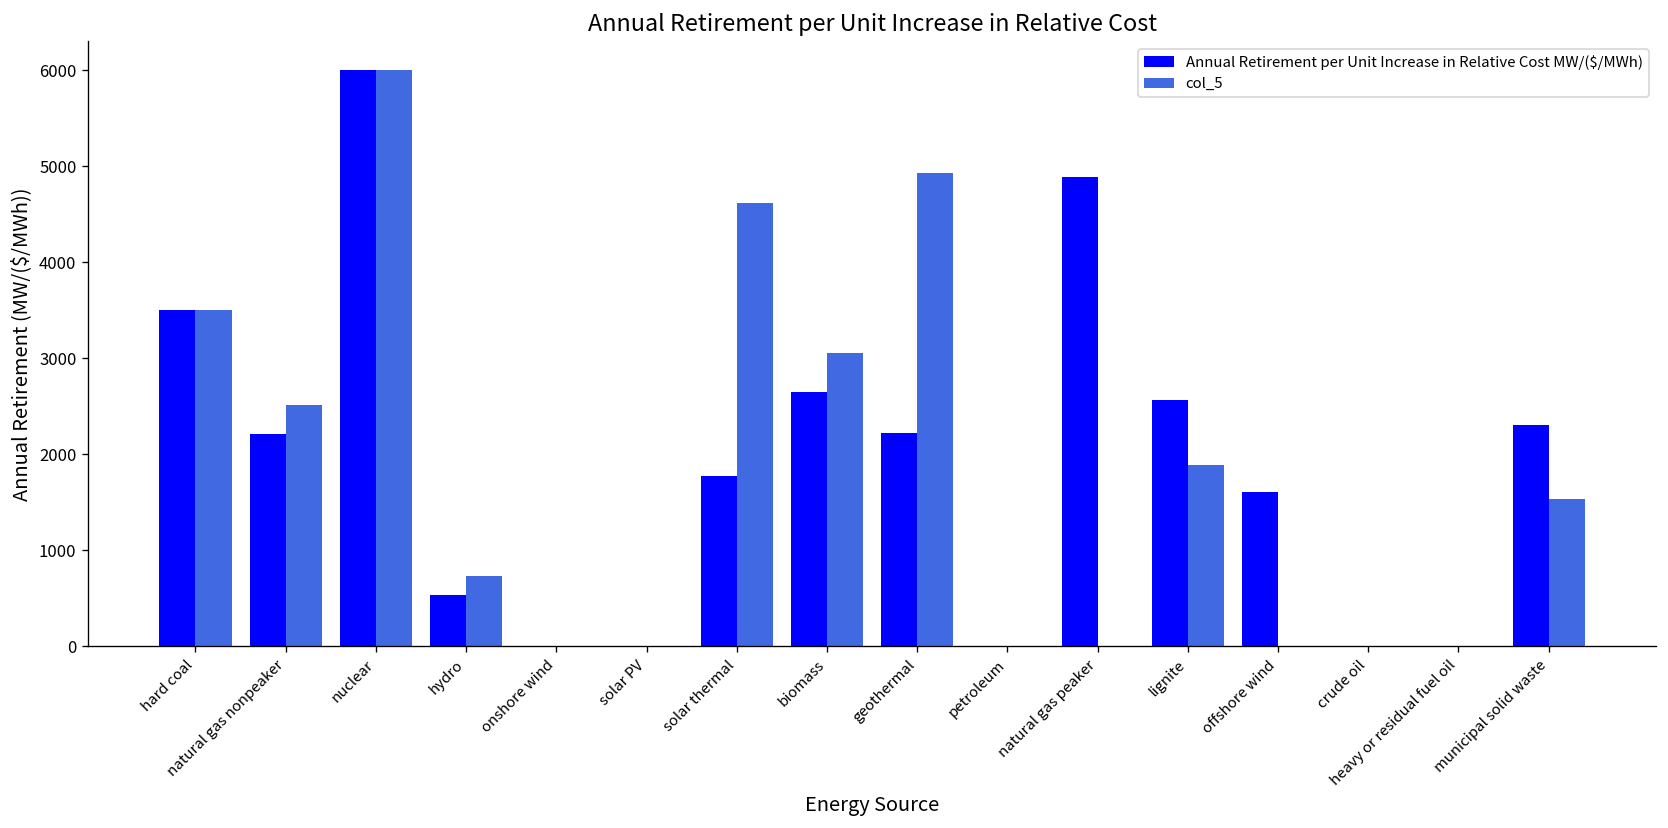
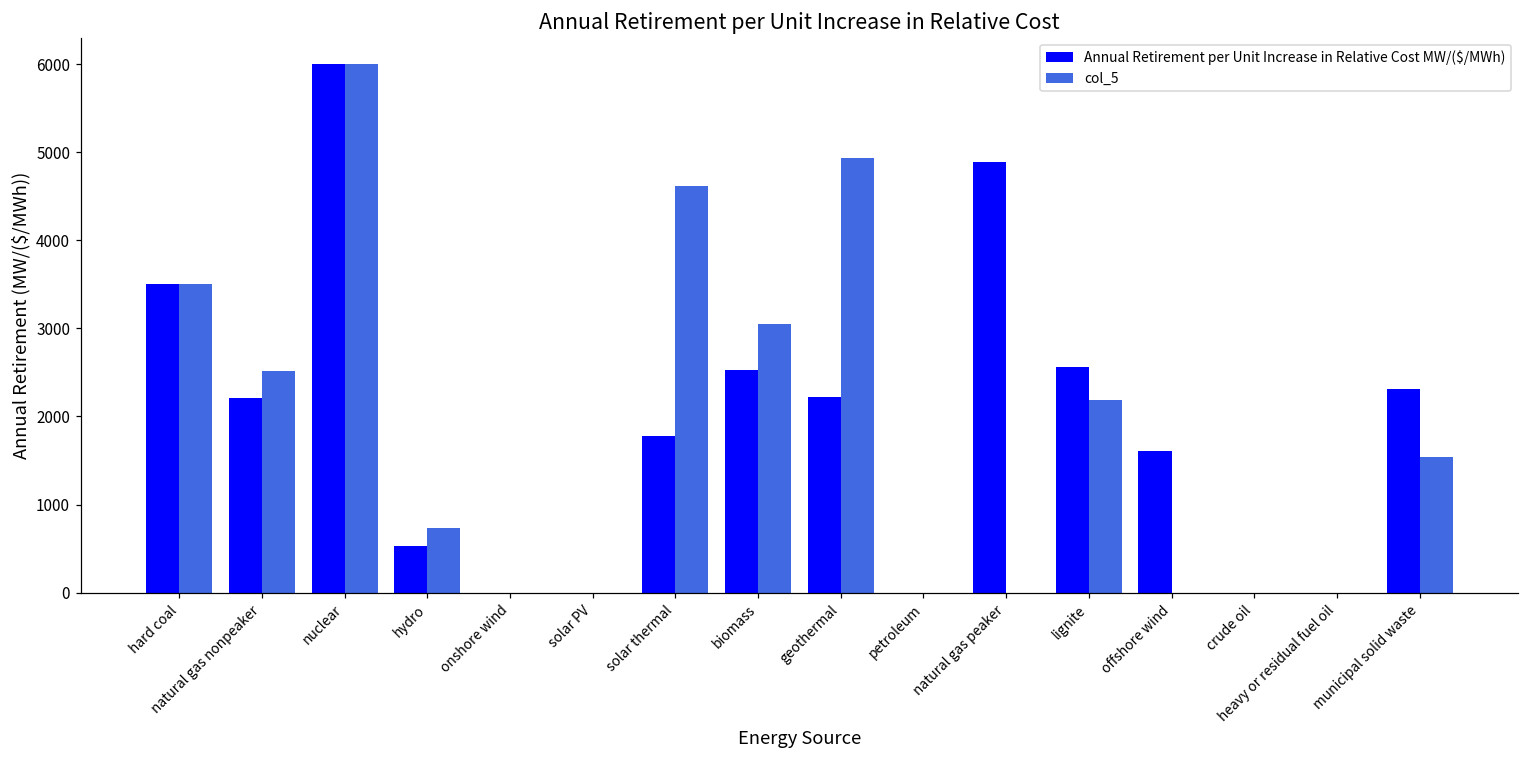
  {
    "Annual Retirement per Unit Increase in Relative Cost MW/($/MWh)": {
      "hard coal": 3500,
      "natural gas nonpeaker": 2200,
      "nuclear": 6000,
      "hydro": 500,
      "onshore wind": 0,
      "solar PV": 0,
      "solar thermal": 1800,
-     "biomass": 2700,
+     "biomass": 2500,
      "geothermal": 2200,
      "petroleum": 0,
      "natural gas peaker": 4900,
      "lignite": 2600,
      "offshore wind": 1600,
      "crude oil": 0,
      "heavy or residual fuel oil": 0,
      "municipal solid waste": 2300
    },
    "col_5": {
      "hard coal": 3500,
      "natural gas nonpeaker": 2500,
      "nuclear": 6000,
      "hydro": 700,
      "onshore wind": 0,
      "solar PV": 0,
      "solar thermal": 4600,
      "biomass": 3100,
      "geothermal": 4900,
      "petroleum": 0,
      "natural gas peaker": 0,
-     "lignite": 1900,
+     "lignite": 2200,
      "offshore wind": 0,
      "crude oil": 0,
      "heavy or residual fuel oil": 0,
      "municipal solid waste": 1500
    }
  }
